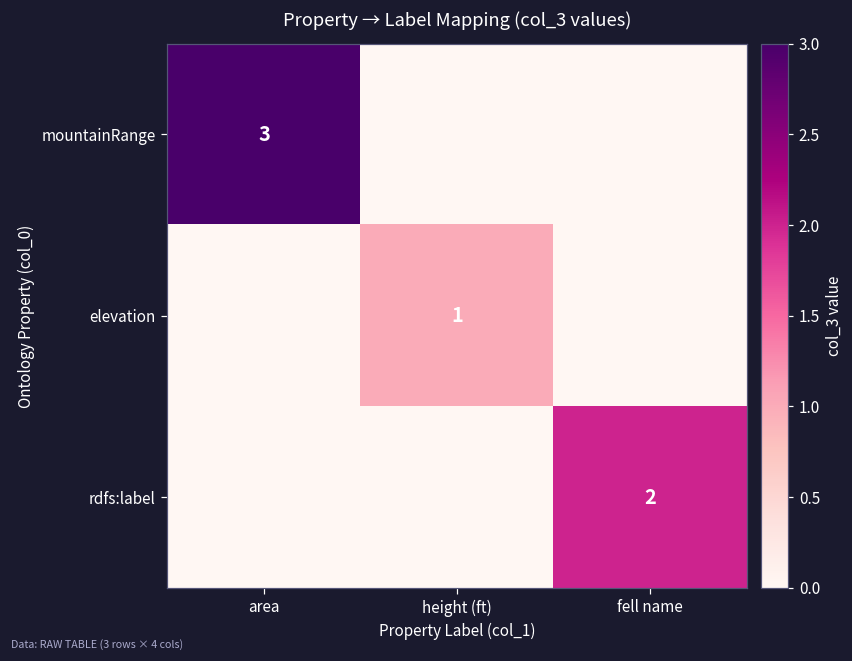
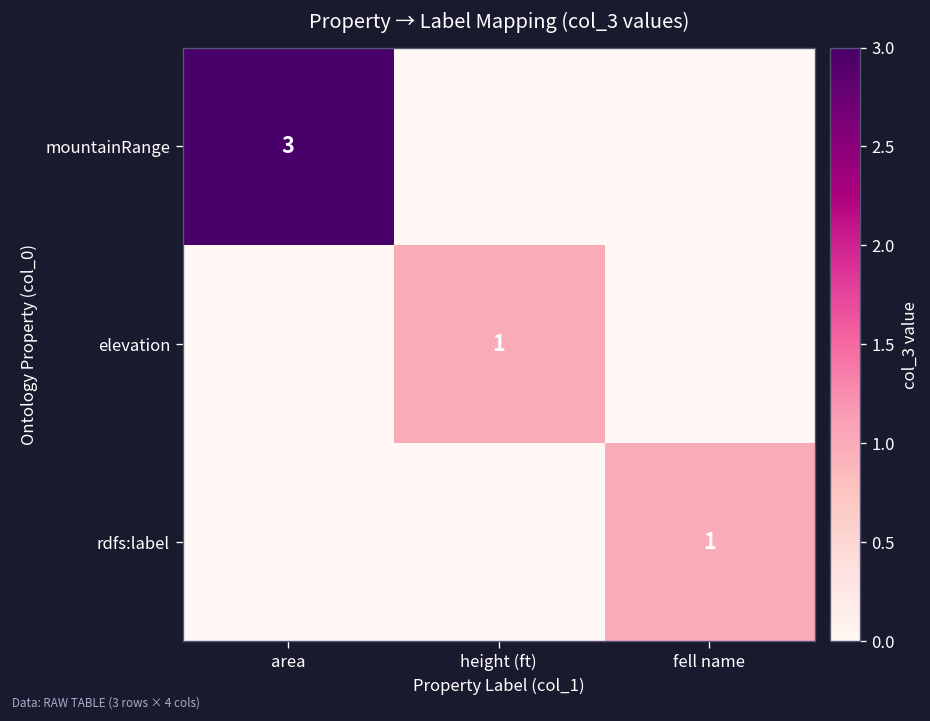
  {
    "mountainRange": {
      "area": 3
    },
    "elevation": {
      "height (ft)": 1
    },
    "rdfs:label": {
-     "fell name": 2
+     "fell name": 1
    }
  }
